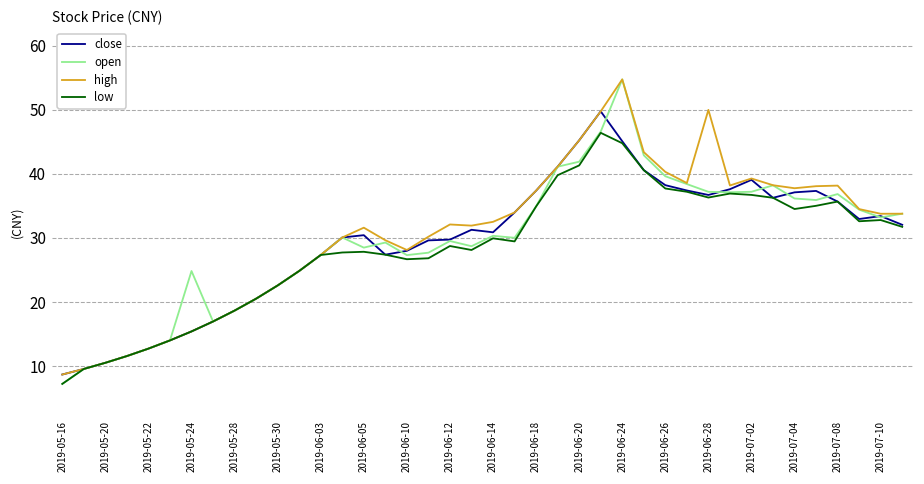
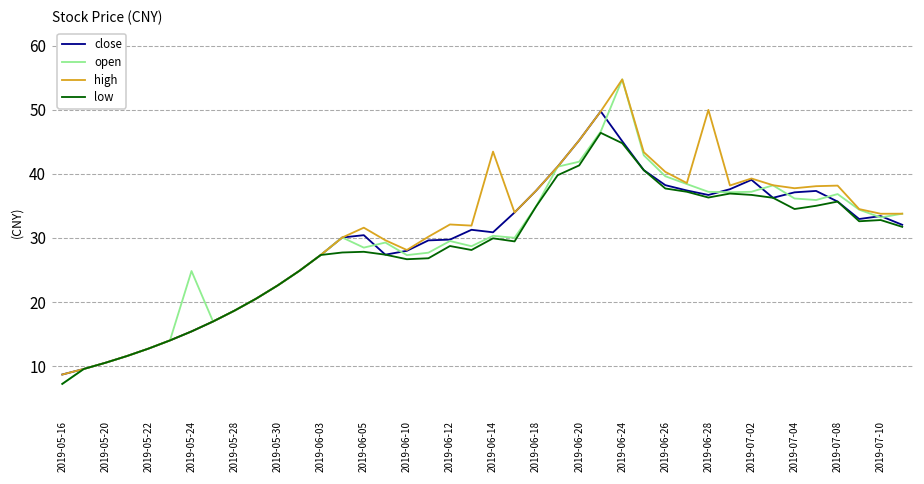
  {
    "close": {
      "2019-06-05": 30,
      "2019-06-14": 31,
      "2019-06-26": 38,
      "2019-07-04": 37
    },
    "open": {
      "2019-05-24": 25,
      "2019-06-05": 29,
      "2019-06-10": 27,
      "2019-06-20": 42,
      "2019-06-26": 40,
      "2019-06-28": 37,
      "2019-07-02": 37,
      "2019-07-04": 36,
      "2019-07-08": 37
    },
    "high": {
      "2019-06-05": 32,
      "2019-06-12": 32,
-     "2019-06-14": 33,
+     "2019-06-14": 43,
      "2019-06-26": 40,
      "2019-06-28": 50,
      "2019-07-04": 38,
      "2019-07-08": 38
    },
    "low": {
      "2019-06-05": 28,
      "2019-06-10": 27,
      "2019-06-12": 29,
      "2019-06-20": 41,
      "2019-06-26": 38,
      "2019-07-02": 37,
      "2019-07-04": 35
    }
  }
